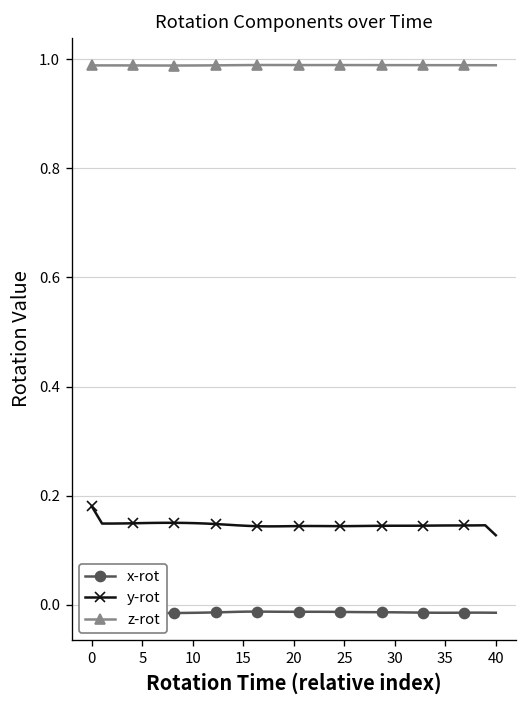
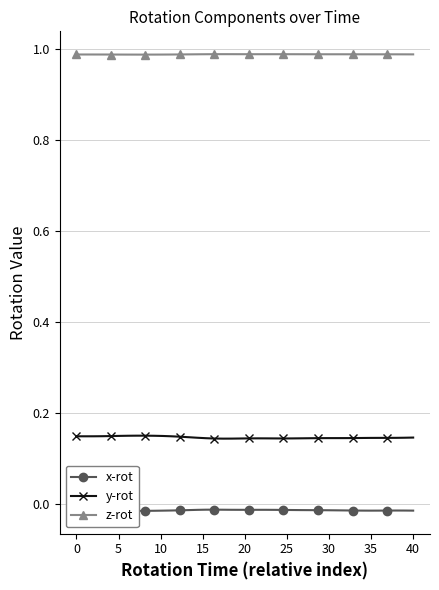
  {
    "x-rot": {
      "40": -0.01
    },
    "y-rot": {
-     "0": 0.18,
-     "40": 0.13
+     "0": 0.15,
+     "40": 0.15
    },
    "z-rot": {
      "0": 0.99,
      "40": 0.99
    }
  }
